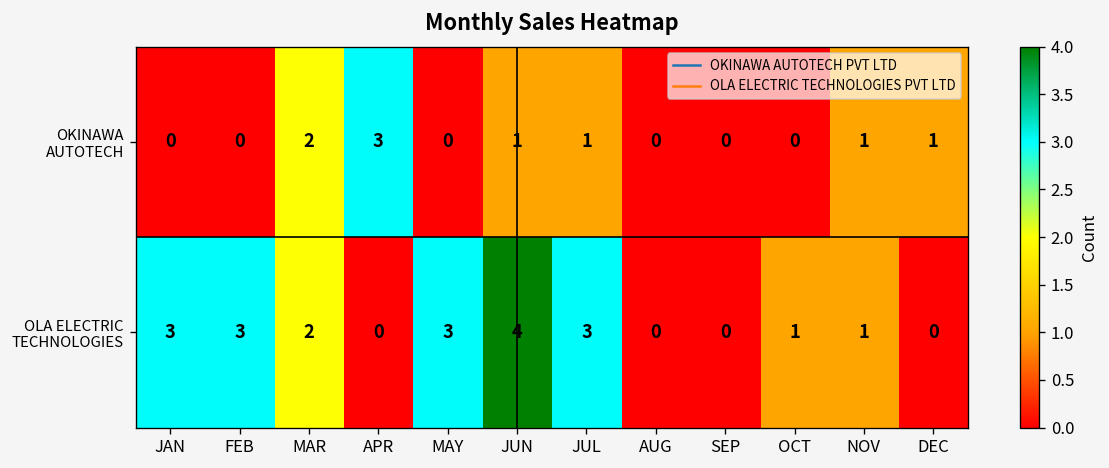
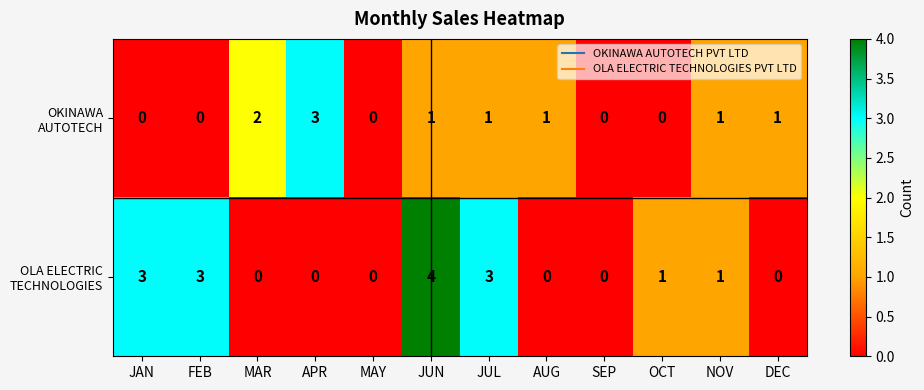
  {
    "OKINAWA AUTOTECH": {
      "JAN": 0,
      "FEB": 0,
      "MAR": 2,
      "APR": 3,
      "MAY": 0,
      "JUN": 1,
      "JUL": 1,
-     "AUG": 0,
+     "AUG": 1,
      "SEP": 0,
      "OCT": 0,
      "NOV": 1,
      "DEC": 1
    },
    "OLA ELECTRIC TECHNOLOGIES": {
      "JAN": 3,
      "FEB": 3,
-     "MAR": 2,
+     "MAR": 0,
      "APR": 0,
-     "MAY": 3,
+     "MAY": 0,
      "JUN": 4,
      "JUL": 3,
      "AUG": 0,
      "SEP": 0,
      "OCT": 1,
      "NOV": 1,
      "DEC": 0
    }
  }
